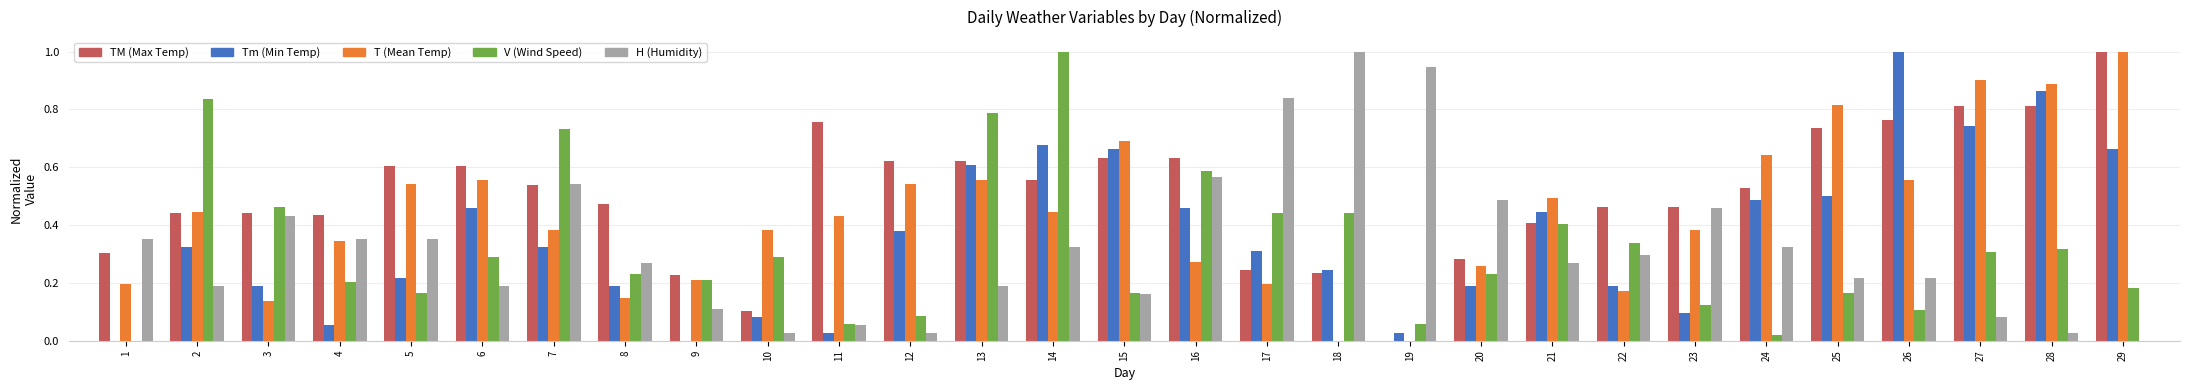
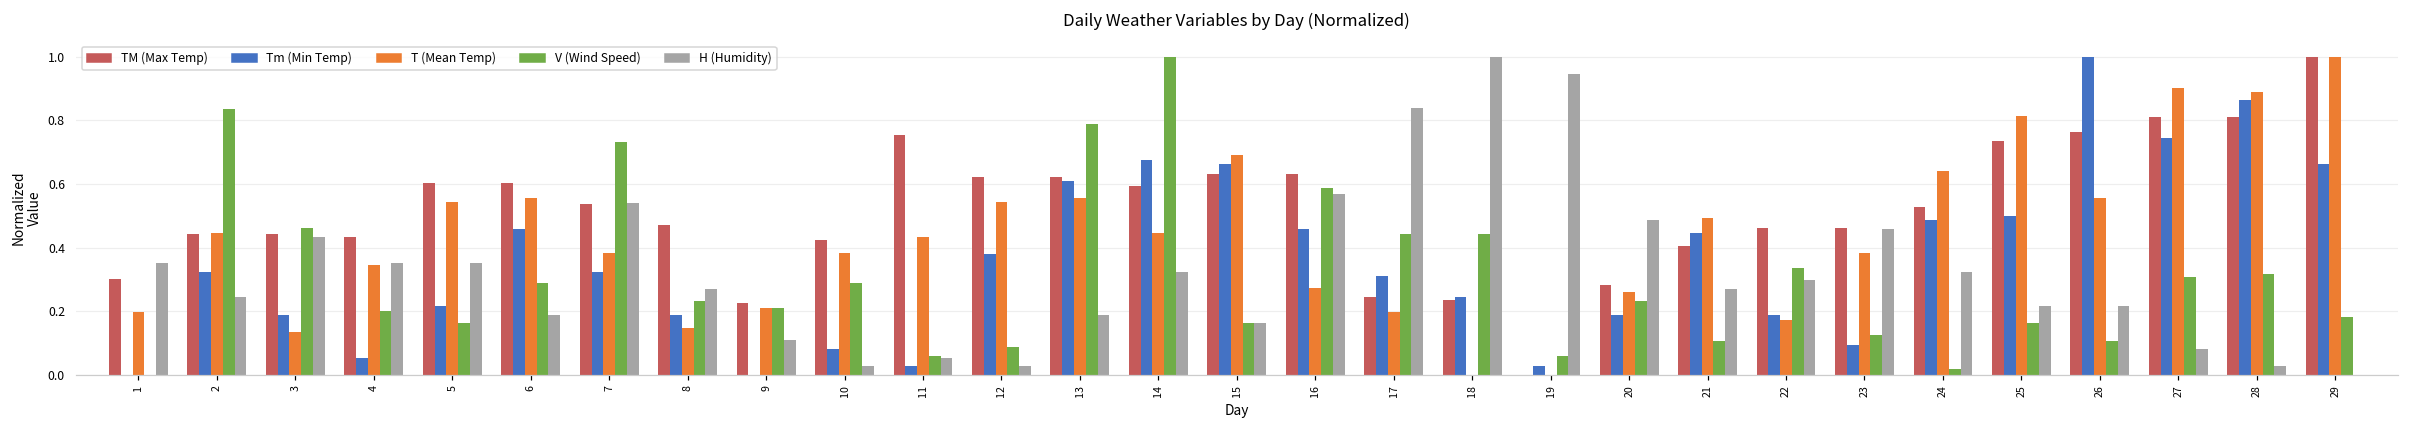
  {
    "TM (Max Temp)": {
      "1": 0.30,
      "2": 0.44,
      "3": 0.44,
      "4": 0.43,
      "5": 0.60,
      "6": 0.60,
      "7": 0.54,
      "8": 0.47,
      "9": 0.23,
-     "10": 0.10,
+     "10": 0.42,
      "11": 0.75,
      "12": 0.62,
      "13": 0.62,
-     "14": 0.56,
+     "14": 0.59,
      "15": 0.63,
      "16": 0.63,
      "17": 0.25,
      "18": 0.24,
      "19": 0.00,
      "20": 0.28,
      "21": 0.41,
      "22": 0.46,
      "23": 0.46,
      "24": 0.53,
      "25": 0.74,
      "26": 0.76,
      "27": 0.81,
      "28": 0.81,
      "29": 1.00
    },
    "Tm (Min Temp)": {
      "1": 0.00,
      "2": 0.32,
      "3": 0.19,
      "4": 0.05,
      "5": 0.22,
      "6": 0.46,
      "7": 0.32,
      "8": 0.19,
      "9": 0.00,
      "10": 0.08,
      "11": 0.03,
      "12": 0.38,
      "13": 0.61,
      "14": 0.68,
      "15": 0.66,
      "16": 0.46,
      "17": 0.31,
      "18": 0.24,
      "19": 0.03,
      "20": 0.19,
      "21": 0.45,
      "22": 0.19,
      "23": 0.09,
      "24": 0.49,
      "25": 0.50,
      "26": 1.00,
      "27": 0.74,
      "28": 0.86,
      "29": 0.66
    },
    "T (Mean Temp)": {
      "1": 0.20,
      "2": 0.44,
      "3": 0.14,
      "4": 0.35,
      "5": 0.54,
      "6": 0.56,
      "7": 0.38,
      "8": 0.15,
      "9": 0.21,
      "10": 0.38,
      "11": 0.43,
      "12": 0.54,
      "13": 0.56,
      "14": 0.44,
      "15": 0.69,
      "16": 0.27,
      "17": 0.20,
      "18": 0.00,
      "19": 0.00,
      "20": 0.26,
      "21": 0.49,
      "22": 0.17,
      "23": 0.38,
      "24": 0.64,
      "25": 0.81,
      "26": 0.56,
      "27": 0.90,
      "28": 0.89,
      "29": 1.00
    },
    "V (Wind Speed)": {
      "1": 0.00,
      "2": 0.84,
      "3": 0.46,
      "4": 0.20,
      "5": 0.16,
      "6": 0.29,
      "7": 0.73,
      "8": 0.23,
      "9": 0.21,
      "10": 0.29,
      "11": 0.06,
      "12": 0.09,
      "13": 0.79,
      "14": 1.00,
      "15": 0.16,
      "16": 0.59,
      "17": 0.44,
      "18": 0.44,
      "19": 0.06,
      "20": 0.23,
-     "21": 0.40,
+     "21": 0.11,
      "22": 0.34,
      "23": 0.13,
      "24": 0.02,
      "25": 0.16,
      "26": 0.11,
      "27": 0.31,
      "28": 0.32,
      "29": 0.18
    },
    "H (Humidity)": {
      "1": 0.35,
-     "2": 0.19,
+     "2": 0.24,
      "3": 0.43,
      "4": 0.35,
      "5": 0.35,
      "6": 0.19,
      "7": 0.54,
      "8": 0.27,
      "9": 0.11,
      "10": 0.03,
      "11": 0.05,
      "12": 0.03,
      "13": 0.19,
      "14": 0.32,
      "15": 0.16,
      "16": 0.57,
      "17": 0.84,
      "18": 1.00,
      "19": 0.95,
      "20": 0.49,
      "21": 0.27,
      "22": 0.30,
      "23": 0.46,
      "24": 0.32,
      "25": 0.22,
      "26": 0.22,
      "27": 0.08,
      "28": 0.03,
      "29": 0.00
    }
  }
